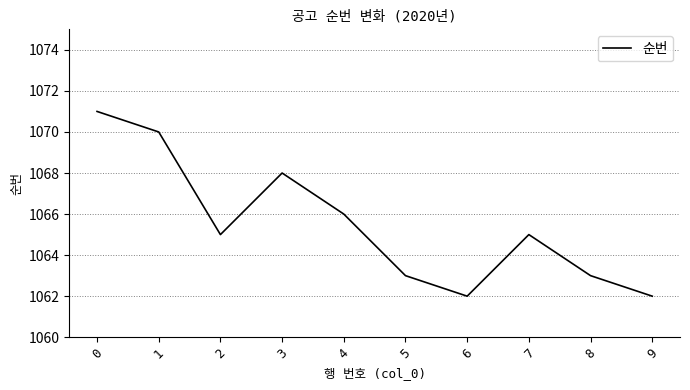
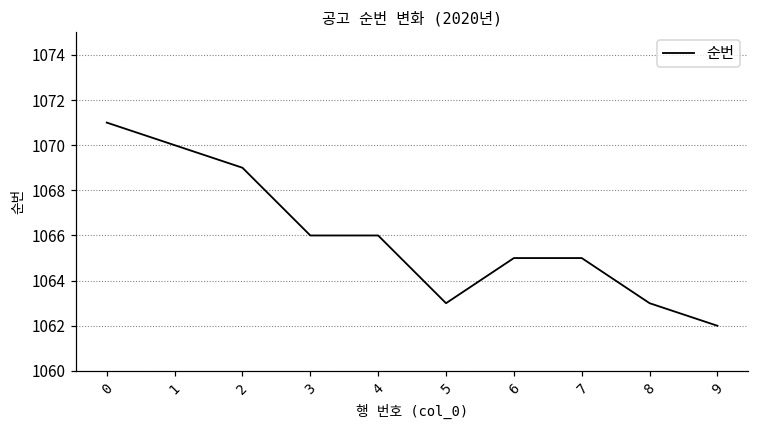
  {
    "0": 1071,
    "1": 1070,
-   "2": 1065,
-   "3": 1068,
+   "2": 1069,
+   "3": 1066,
    "4": 1066,
    "5": 1063,
-   "6": 1062,
+   "6": 1065,
    "7": 1065,
    "8": 1063,
    "9": 1062
  }
